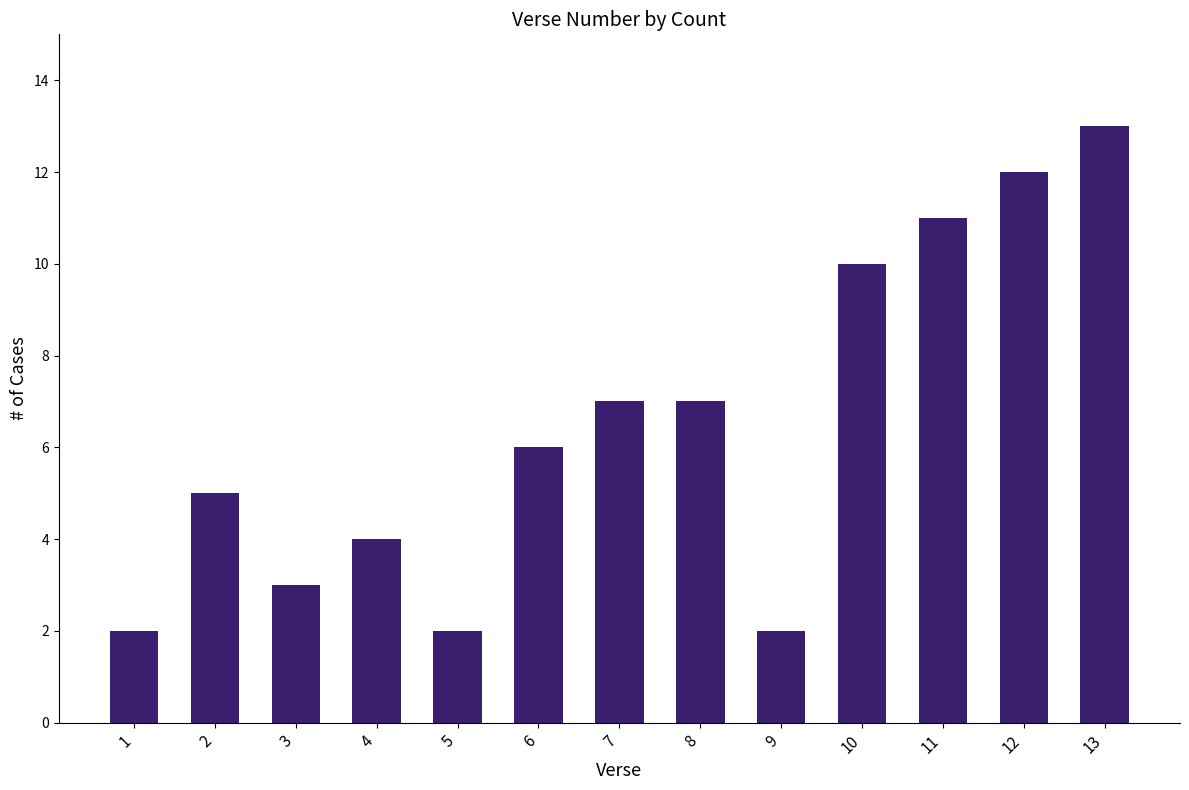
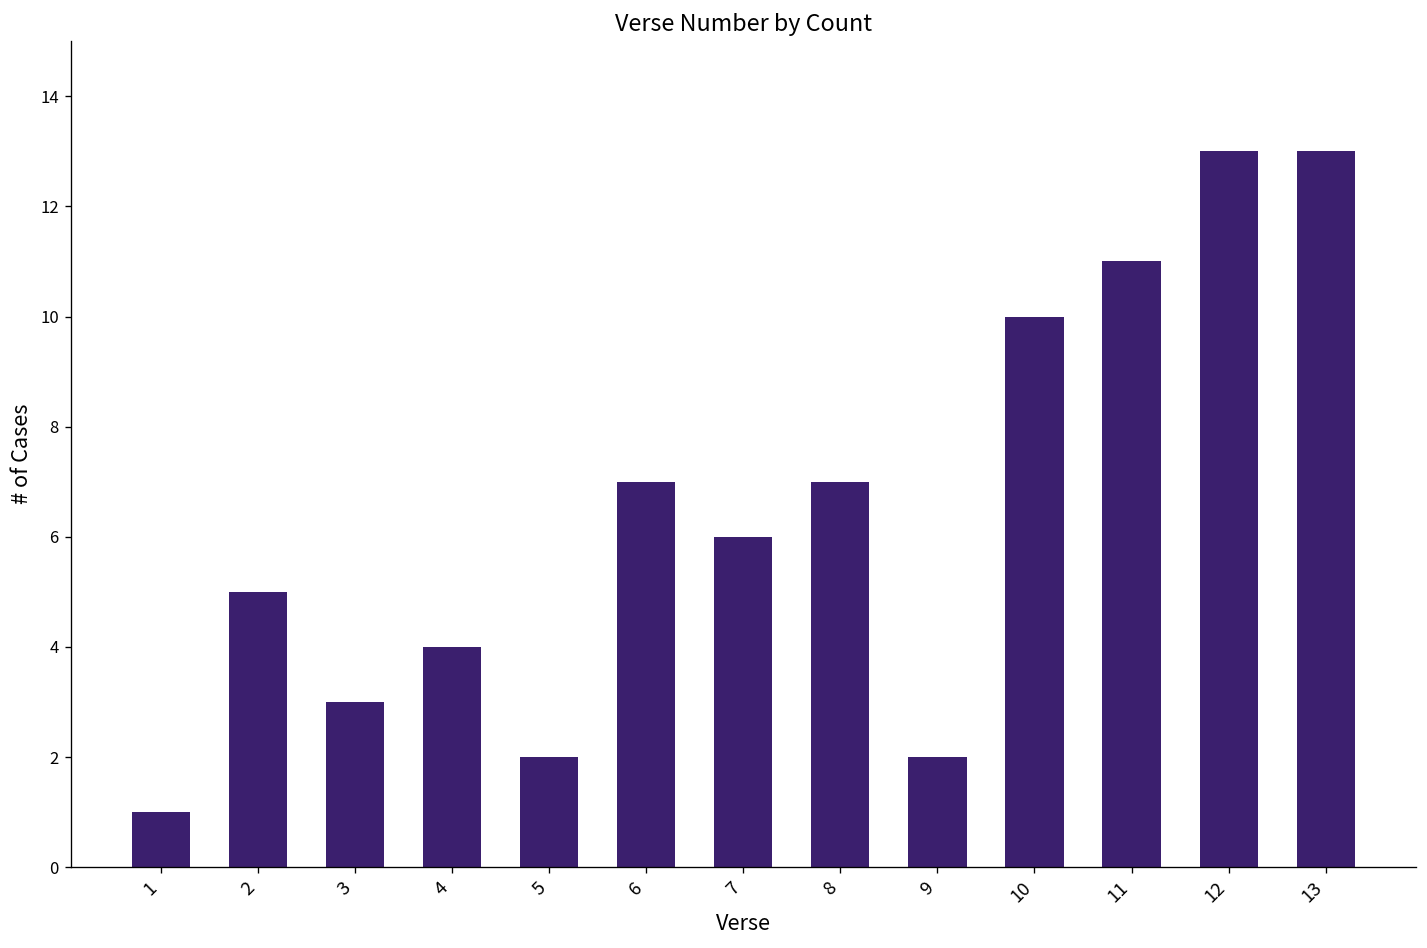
  {
-   "1": 2,
+   "1": 1,
    "2": 5,
    "3": 3,
    "4": 4,
    "5": 2,
-   "6": 6,
-   "7": 7,
+   "6": 7,
+   "7": 6,
    "8": 7,
    "9": 2,
    "10": 10,
    "11": 11,
-   "12": 12,
+   "12": 13,
    "13": 13
  }
